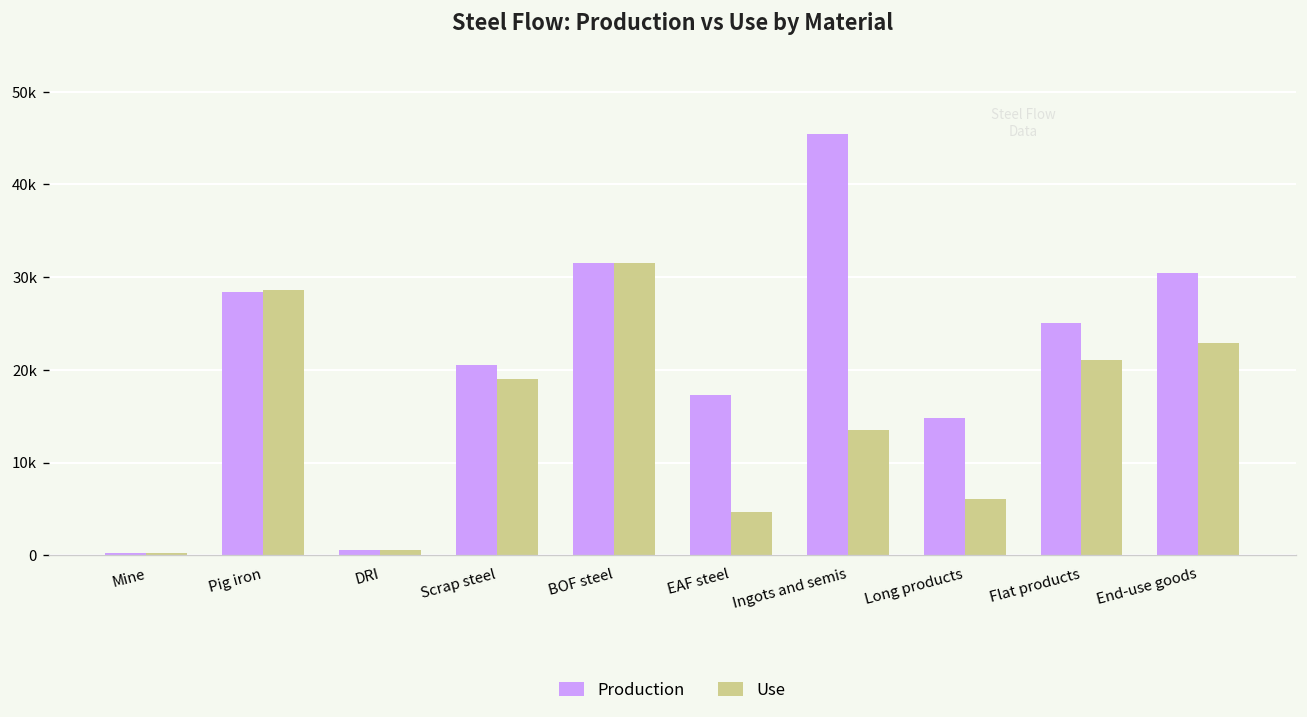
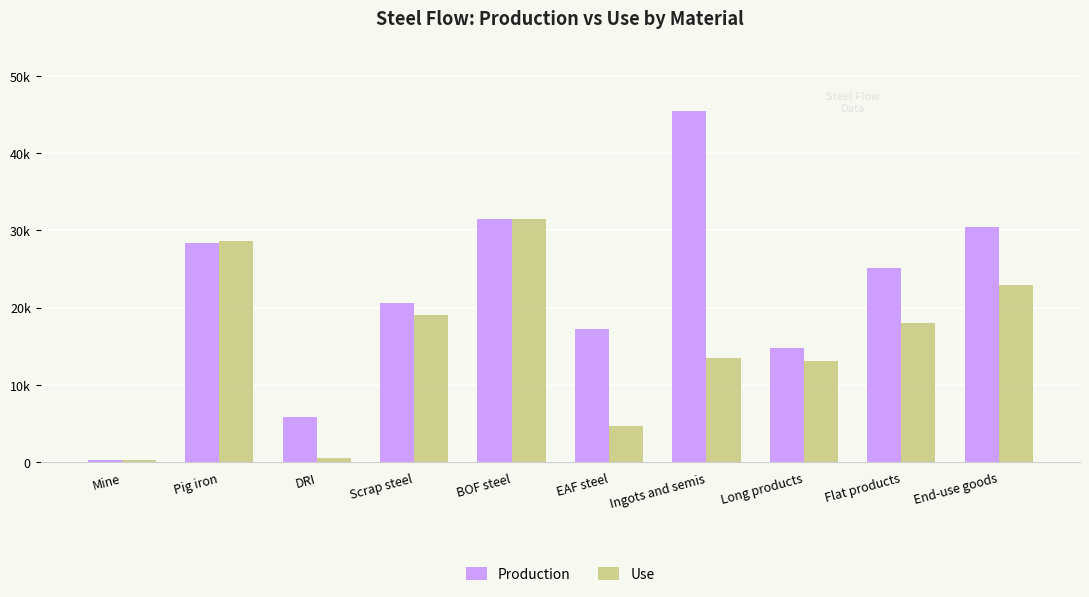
  {
    "Production": {
      "Pig iron": 28000,
-     "DRI": 1000,
+     "DRI": 6000,
      "Scrap steel": 21000,
      "BOF steel": 32000,
      "EAF steel": 17000,
      "Ingots and semis": 45000,
      "Long products": 15000,
      "Flat products": 25000,
      "End-use goods": 30000
    },
    "Use": {
      "Pig iron": 29000,
      "DRI": 1000,
      "Scrap steel": 19000,
      "BOF steel": 32000,
      "EAF steel": 5000,
      "Ingots and semis": 14000,
-     "Long products": 6000,
-     "Flat products": 21000,
+     "Long products": 13000,
+     "Flat products": 18000,
      "End-use goods": 23000
    }
  }
